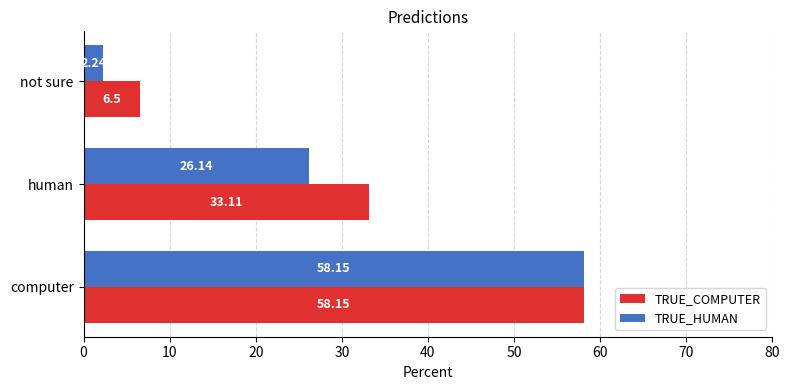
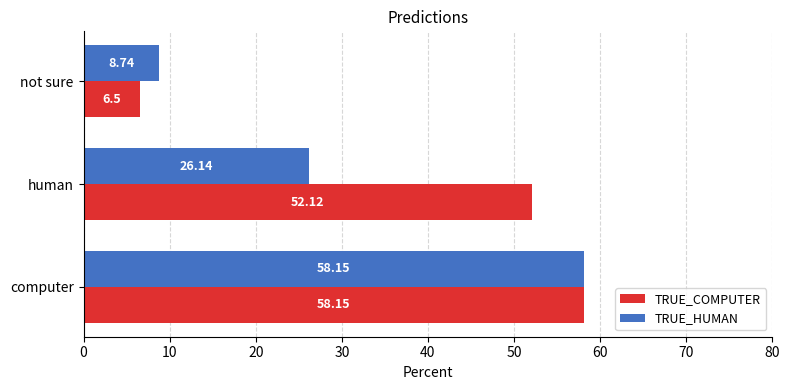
  {
    "TRUE_COMPUTER": {
      "not sure": 6.5,
-     "human": 33.11,
+     "human": 52.12,
      "computer": 58.15
    },
    "TRUE_HUMAN": {
-     "not sure": 2.24,
+     "not sure": 8.74,
      "human": 26.14,
      "computer": 58.15
    }
  }
